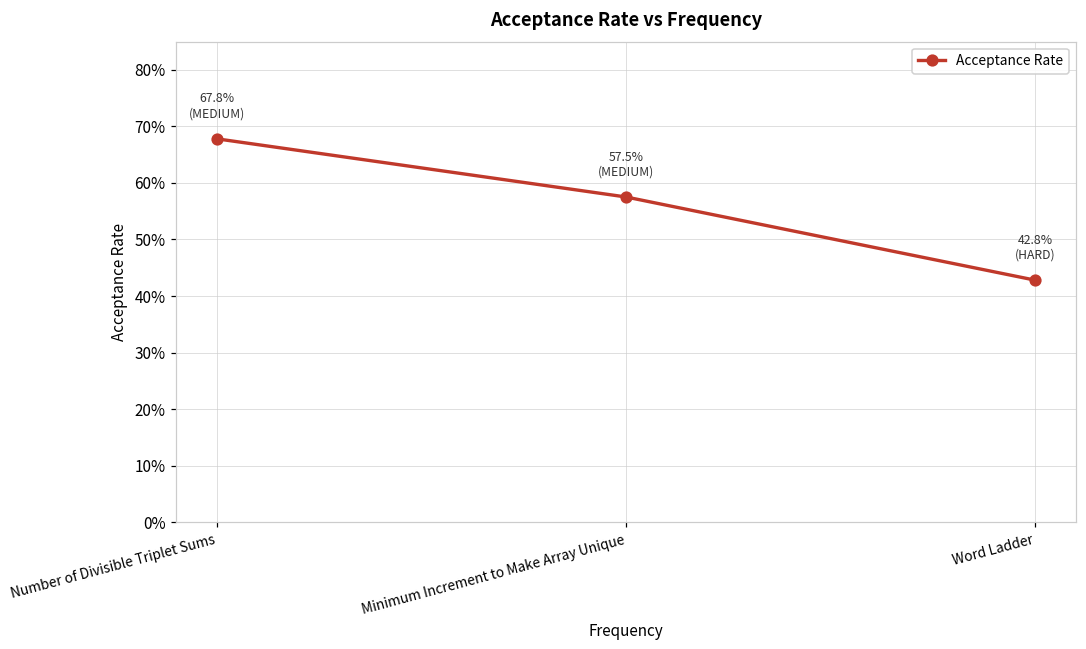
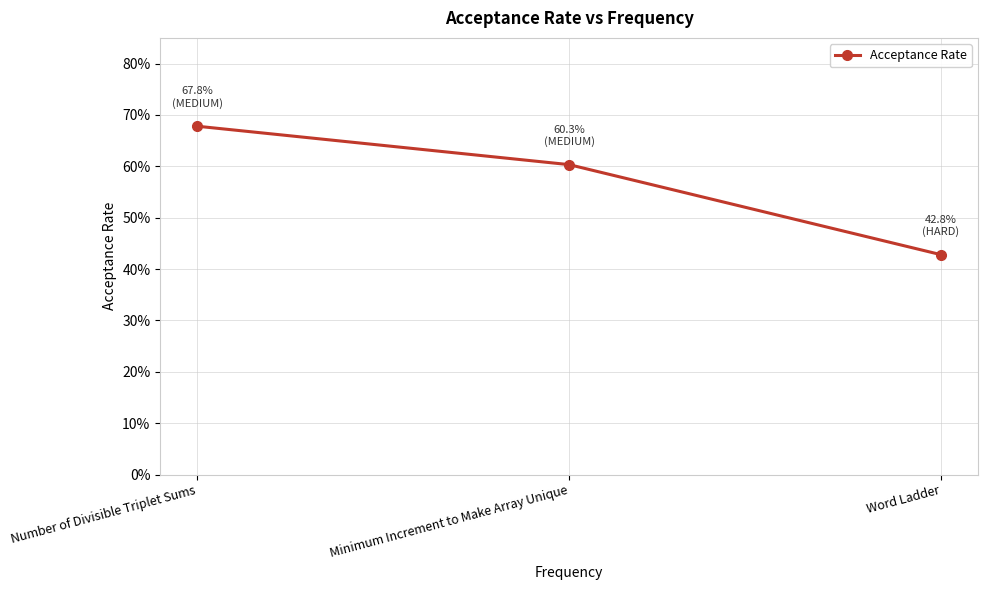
  {
    "Number of Divisible Triplet Sums": "67.8%",
-   "Minimum Increment to Make Array Unique": "57.5%",
+   "Minimum Increment to Make Array Unique": "60.3%",
    "Word Ladder": "42.8%"
  }
